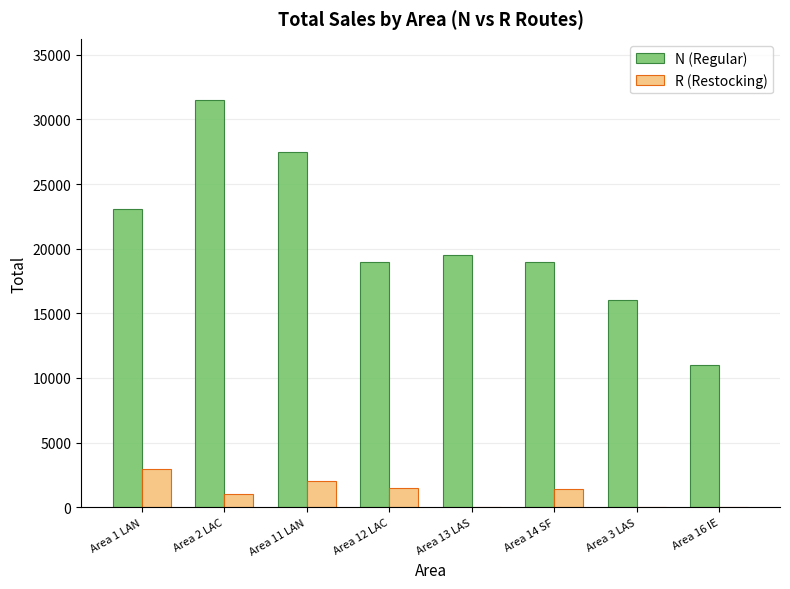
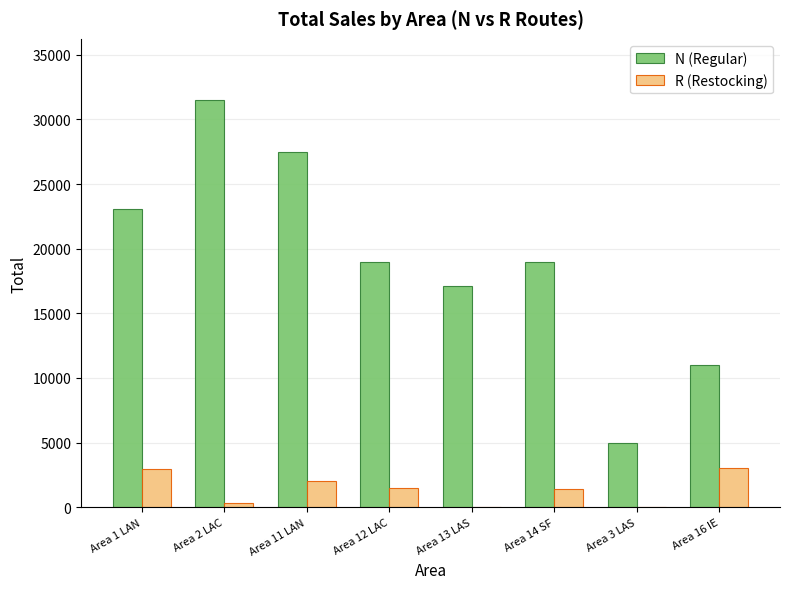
  {
    "N (Regular)": {
      "Area 1 LAN": 23100,
      "Area 2 LAC": 31500,
      "Area 11 LAN": 27500,
      "Area 12 LAC": 19000,
-     "Area 13 LAS": 19500,
+     "Area 13 LAS": 17100,
      "Area 14 SF": 19000,
-     "Area 3 LAS": 16000,
+     "Area 3 LAS": 5000,
      "Area 16 IE": 11000
    },
    "R (Restocking)": {
      "Area 1 LAN": 3000,
-     "Area 2 LAC": 1000,
+     "Area 2 LAC": 300,
      "Area 11 LAN": 2000,
      "Area 12 LAC": 1500,
      "Area 13 LAS": 0,
      "Area 14 SF": 1400,
      "Area 3 LAS": 0,
-     "Area 16 IE": 0
+     "Area 16 IE": 3000
    }
  }
